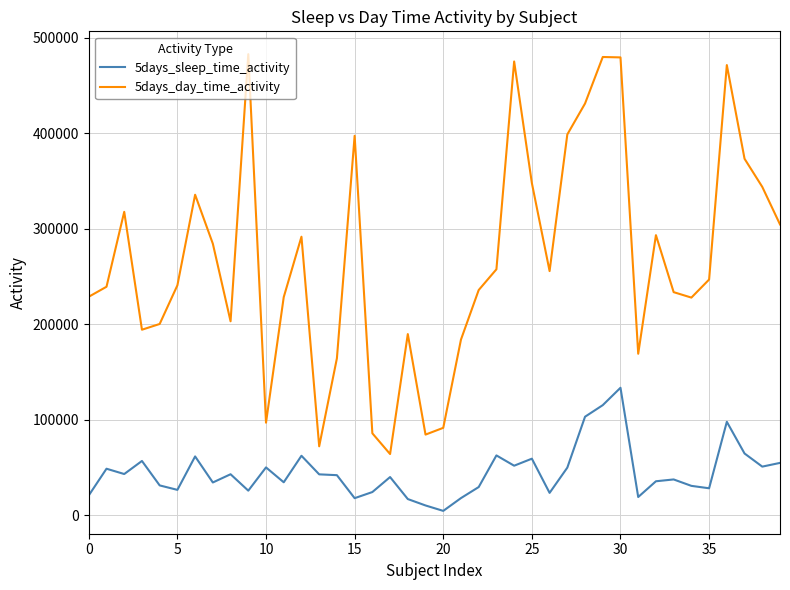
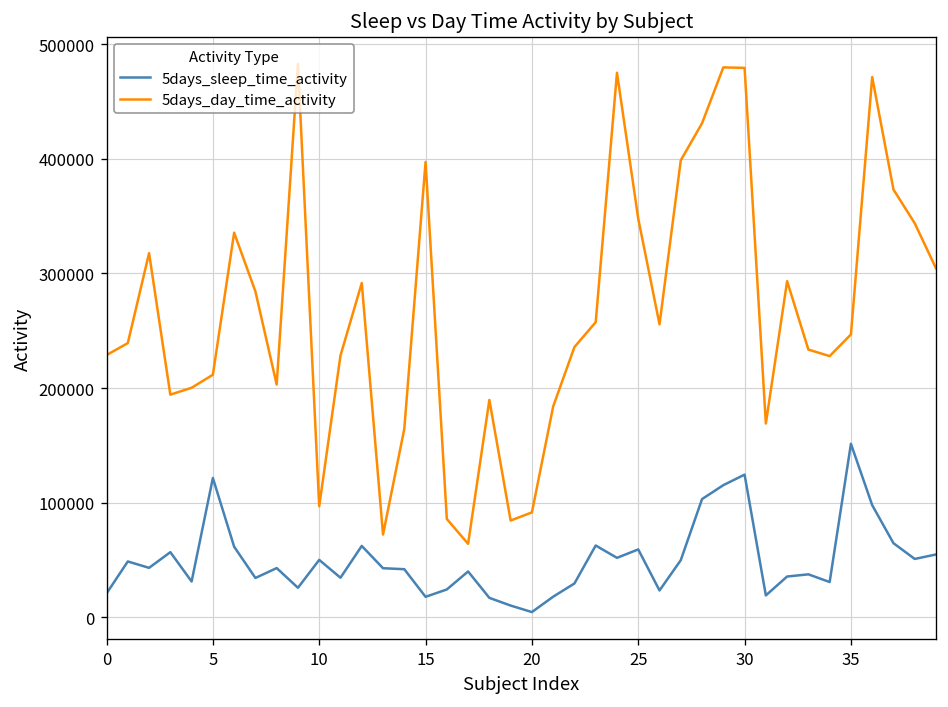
  {
    "5days_sleep_time_activity": {
      "0": 20000,
-     "5": 30000,
+     "5": 120000,
      "10": 50000,
      "15": 20000,
      "20": 0,
      "25": 60000,
-     "30": 130000,
-     "35": 30000
+     "30": 120000,
+     "35": 150000
    },
    "5days_day_time_activity": {
      "0": 230000,
-     "5": 240000,
+     "5": 210000,
      "10": 100000,
      "15": 400000,
      "20": 90000,
      "25": 350000,
      "30": 480000,
      "35": 250000
    }
  }
